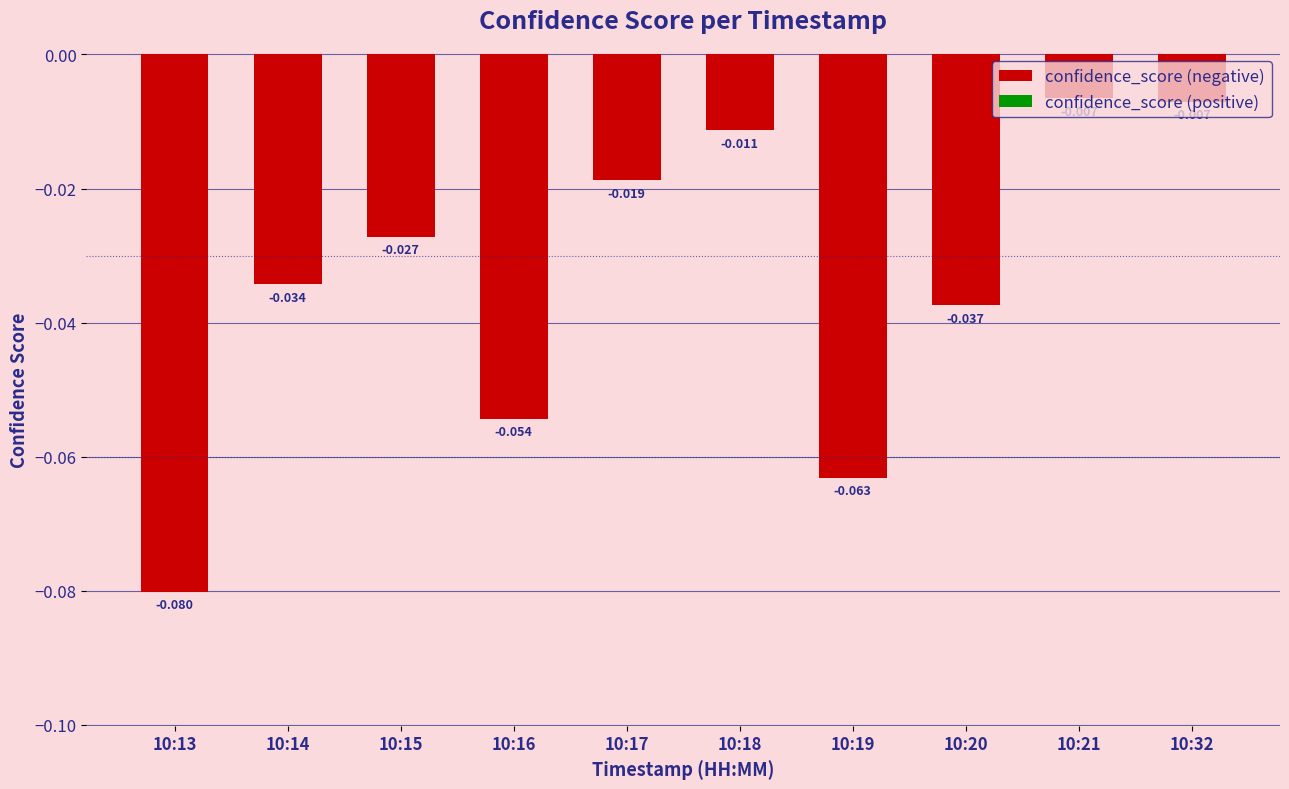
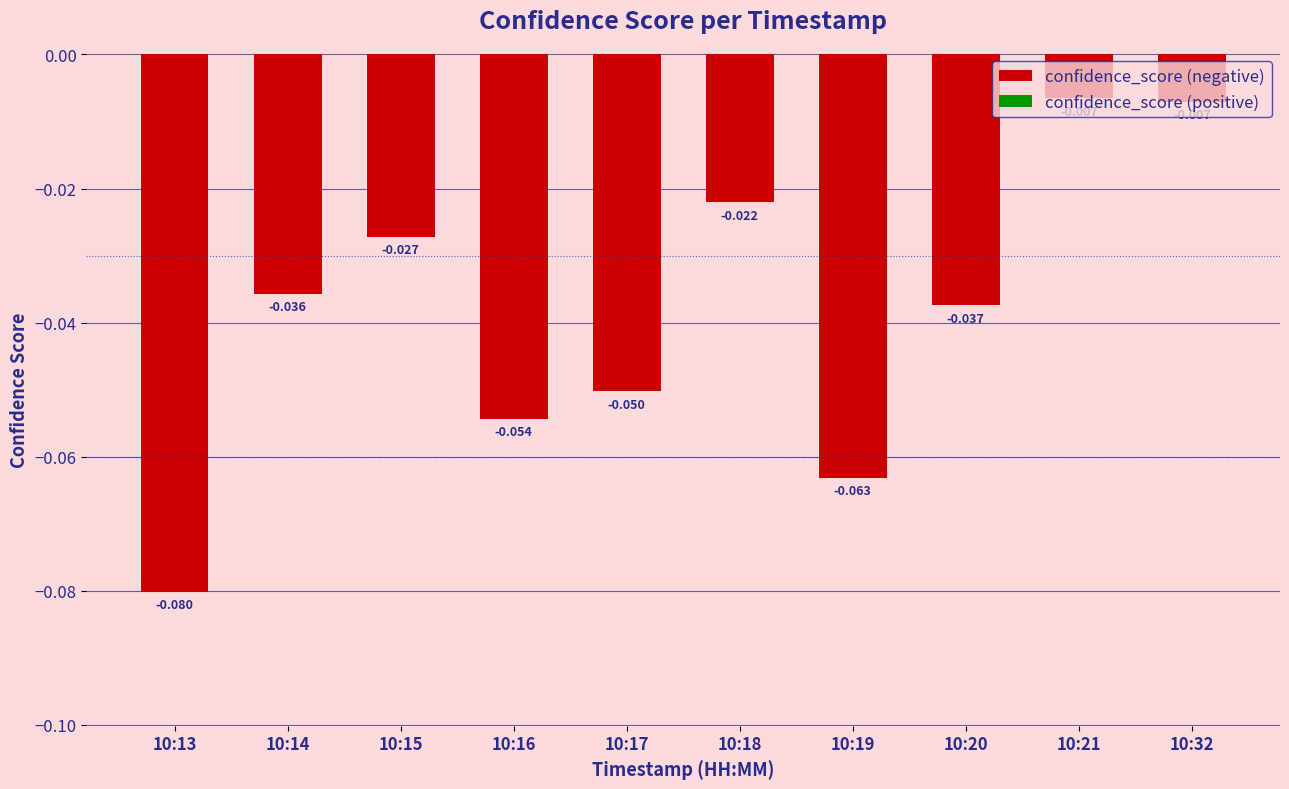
  {
    "10:13": -0.080,
-   "10:14": -0.034,
+   "10:14": -0.036,
    "10:15": -0.027,
    "10:16": -0.054,
-   "10:17": -0.019,
-   "10:18": -0.011,
+   "10:17": -0.050,
+   "10:18": -0.022,
    "10:19": -0.063,
    "10:20": -0.037
  }
